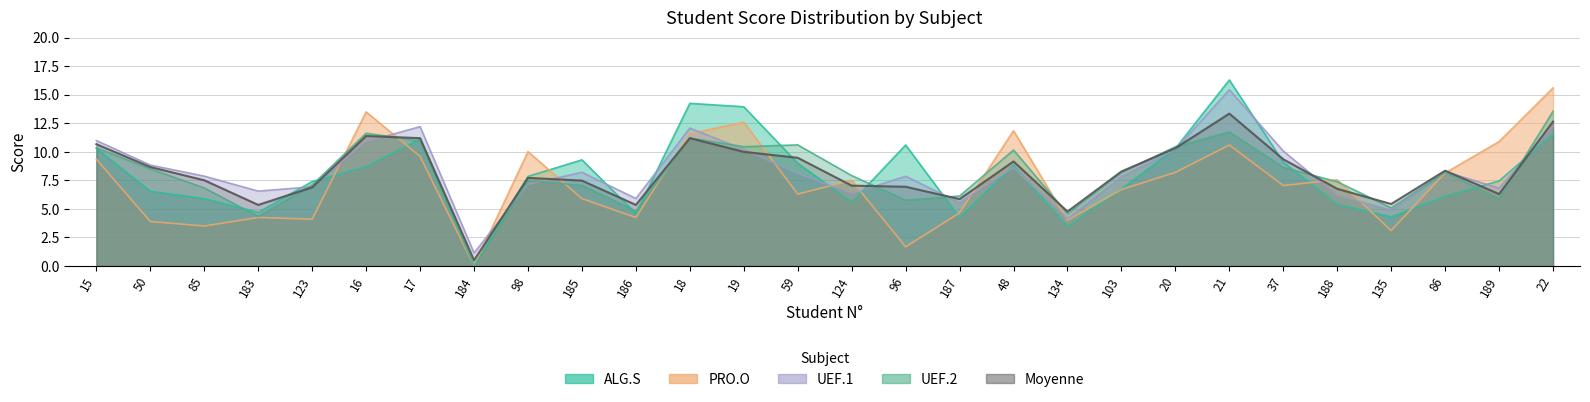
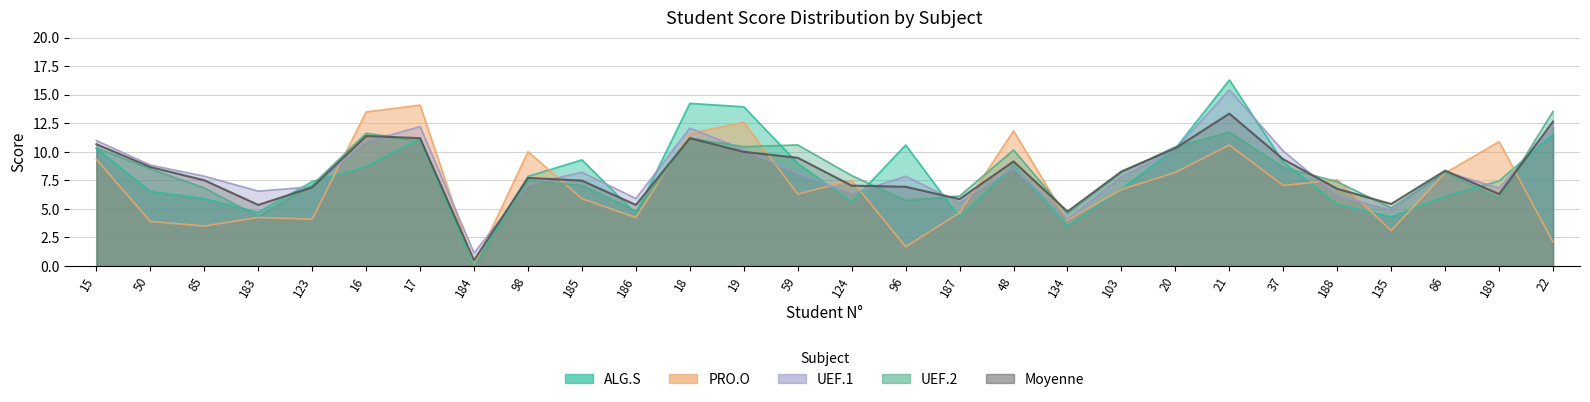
  {
    "PRO.O": {
      "15": 9.4,
      "50": 3.9,
      "85": 3.5,
      "123": 4.1,
      "16": 13.5,
-     "17": 9.6,
+     "17": 14.1,
      "98": 10.0,
      "185": 5.9,
      "186": 4.3,
      "18": 11.6,
      "19": 12.6,
      "59": 6.3,
      "124": 7.5,
      "96": 1.7,
      "187": 4.7,
      "48": 11.9,
      "20": 8.2,
      "21": 10.6,
      "37": 7.1,
      "135": 3.1,
      "189": 10.9,
-     "22": 15.6
+     "22": 2.1
    }
  }
